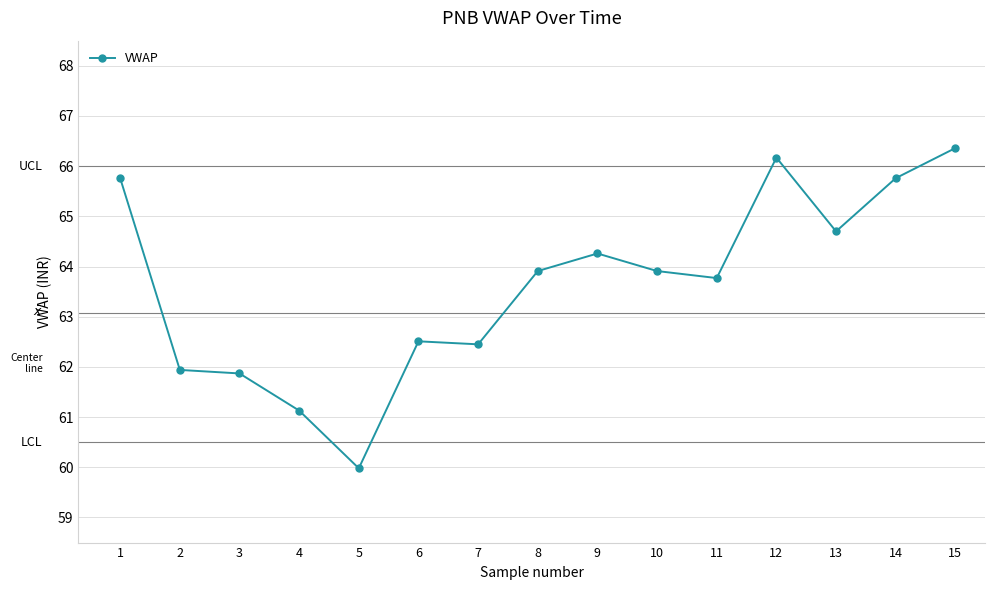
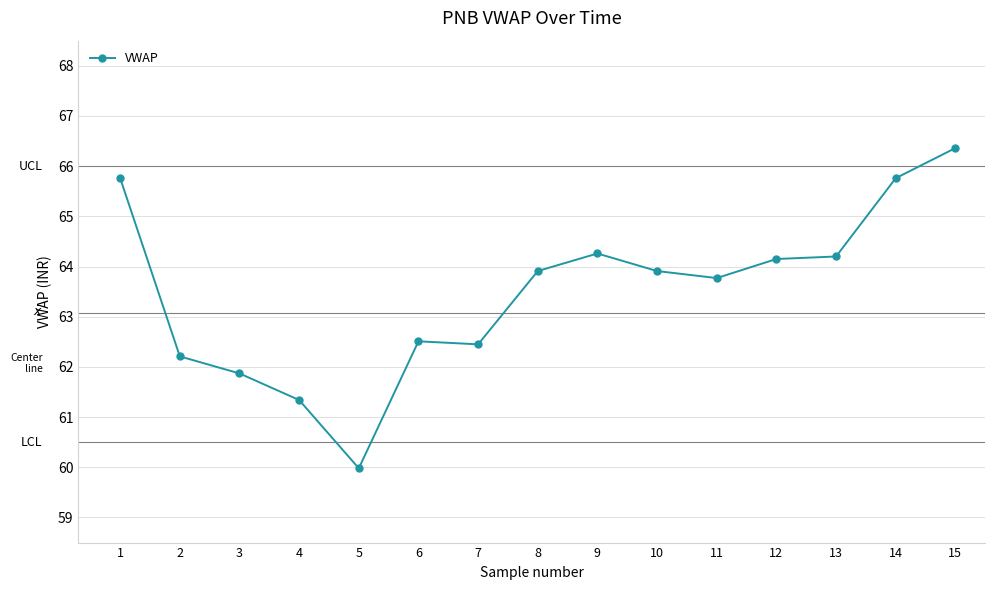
  {
    "1": 65.8,
-   "2": 61.9,
+   "2": 62.2,
    "3": 61.9,
-   "4": 61.1,
+   "4": 61.3,
    "5": 60.0,
    "6": 62.5,
    "7": 62.5,
    "8": 63.9,
    "9": 64.3,
    "10": 63.9,
    "11": 63.8,
-   "12": 66.2,
-   "13": 64.7,
+   "12": 64.2,
+   "13": 64.2,
    "14": 65.8,
    "15": 66.4
  }
